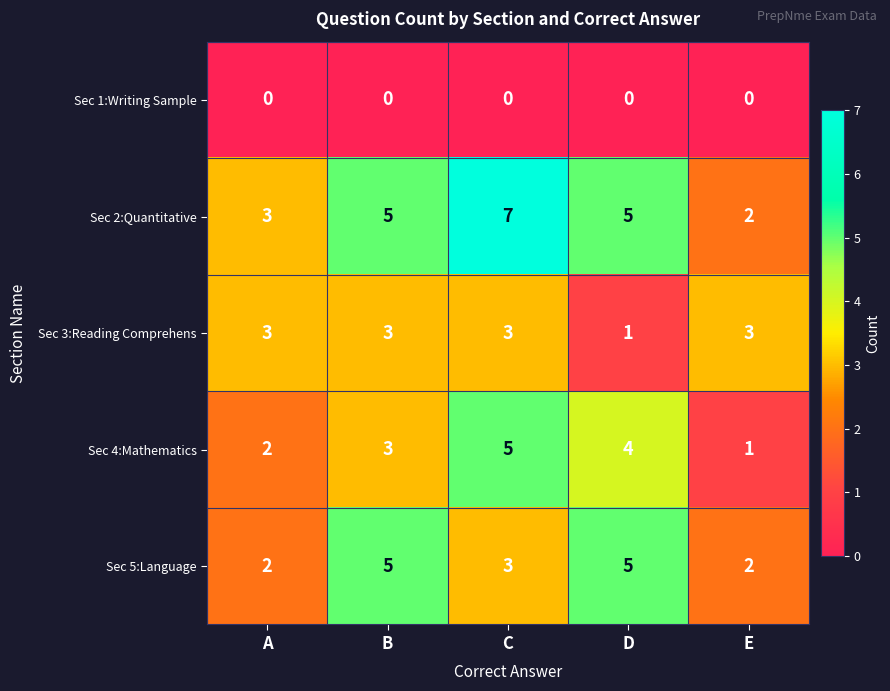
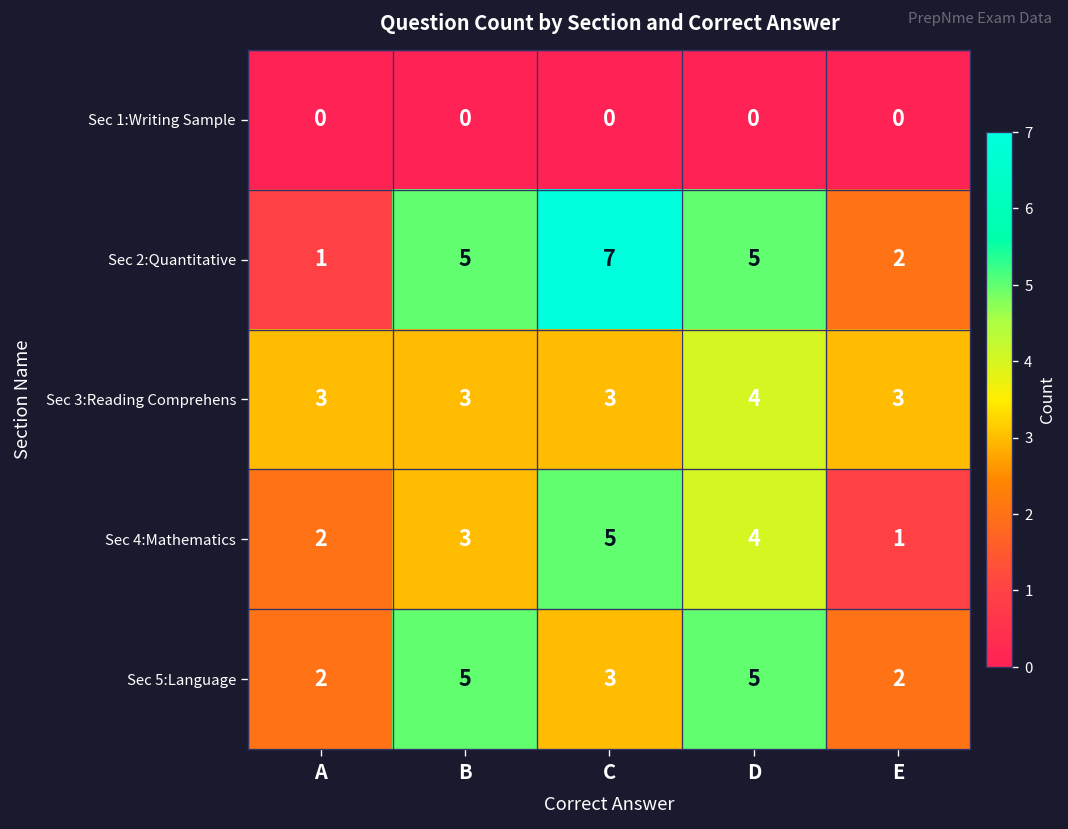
  {
    "Sec 1:Writing Sample": {
      "A": 0,
      "B": 0,
      "C": 0,
      "D": 0,
      "E": 0
    },
    "Sec 2:Quantitative": {
-     "A": 3,
+     "A": 1,
      "B": 5,
      "C": 7,
      "D": 5,
      "E": 2
    },
    "Sec 3:Reading Comprehens": {
      "A": 3,
      "B": 3,
      "C": 3,
-     "D": 1,
+     "D": 4,
      "E": 3
    },
    "Sec 4:Mathematics": {
      "A": 2,
      "B": 3,
      "C": 5,
      "D": 4,
      "E": 1
    },
    "Sec 5:Language": {
      "A": 2,
      "B": 5,
      "C": 3,
      "D": 5,
      "E": 2
    }
  }
